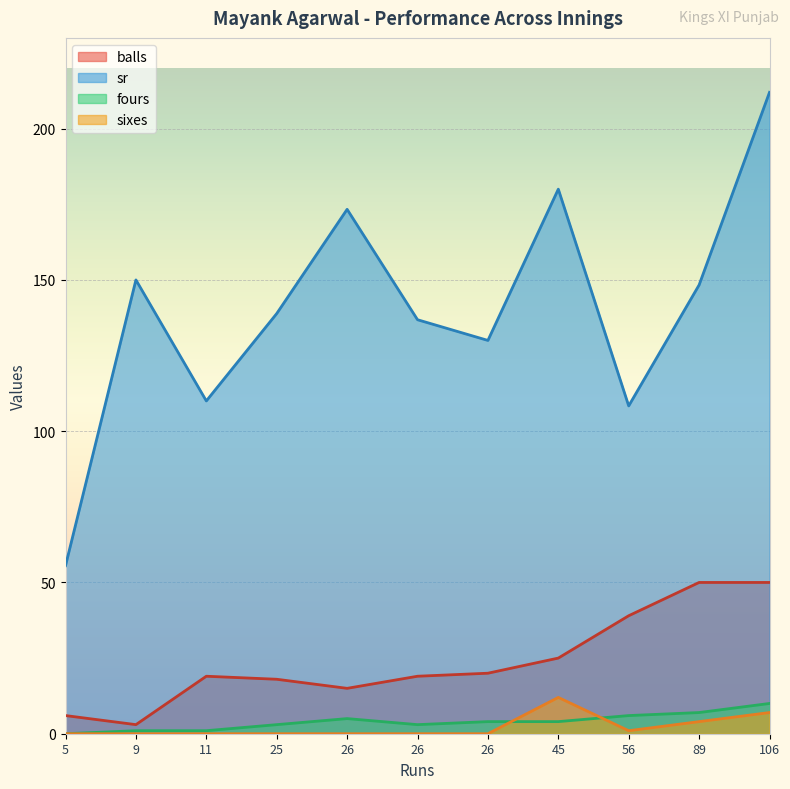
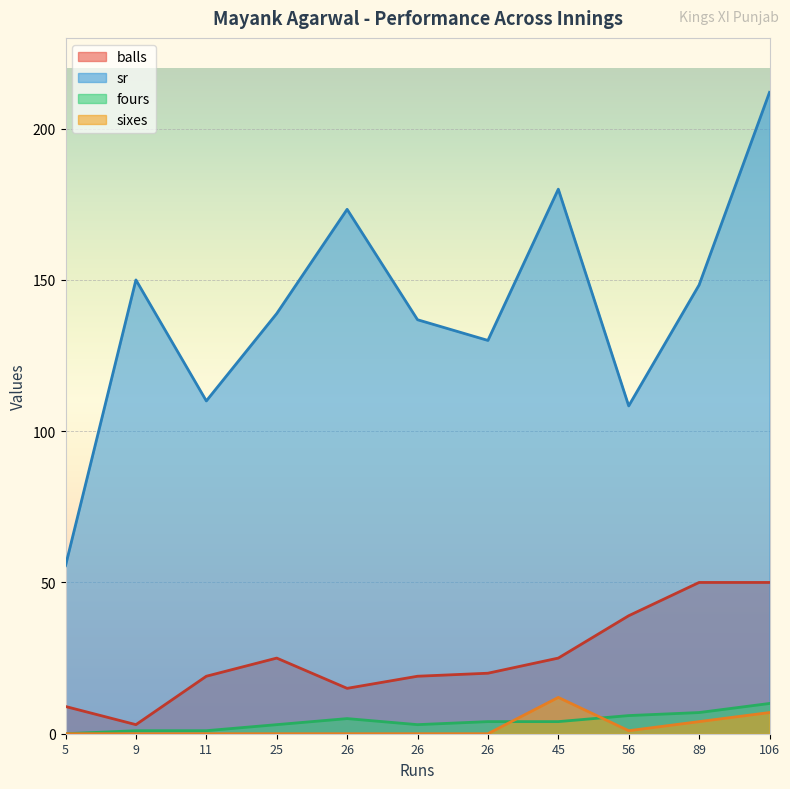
  {
    "balls": {
-     "5": 6,
+     "5": 9,
      "9": 3,
      "11": 19,
-     "25": 18,
+     "25": 25,
      "45": 25,
      "56": 39,
      "89": 50,
      "106": 50
    },
    "sr": {
      "5": 56,
      "9": 150,
      "11": 110,
      "25": 139,
      "45": 180,
      "56": 108,
      "89": 148,
      "106": 212
    },
    "fours": {
      "9": 1,
      "11": 1,
      "25": 3,
      "45": 4,
      "56": 6,
      "89": 7,
      "106": 10
    },
    "sixes": {
      "9": 0,
      "11": 0,
      "25": 0,
      "45": 12,
      "56": 1,
      "89": 4,
      "106": 7
    }
  }
